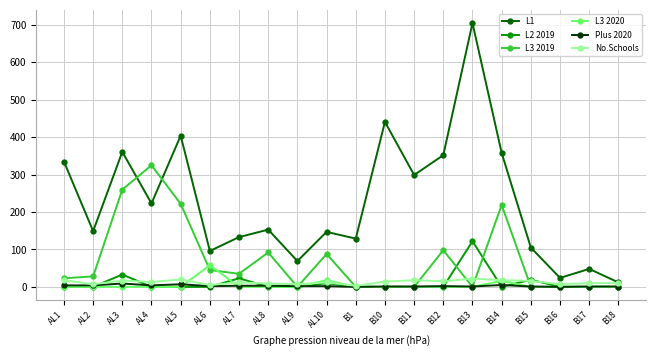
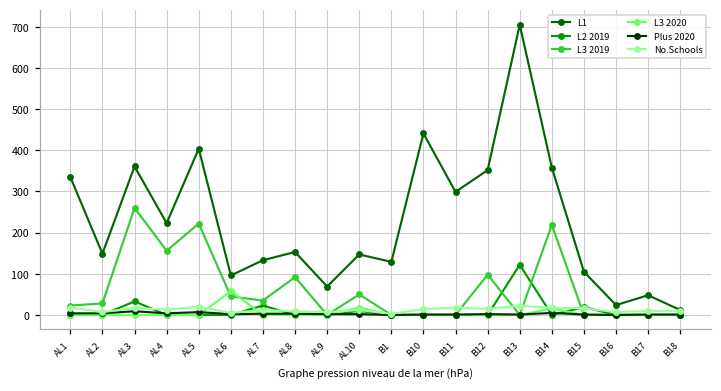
  {
    "L3 2019": {
      "AL2": 30,
      "AL3": 260,
-     "AL4": 330,
+     "AL4": 160,
      "AL5": 220,
      "AL6": 50,
      "AL7": 40,
      "AL8": 90,
-     "AL10": 90,
+     "AL10": 50,
      "B12": 100,
      "B14": 220
    },
    "L3 2020": {
      "AL3": 0,
      "AL6": 60
    },
    "No.Schools": {
      "AL3": 20,
      "AL4": 10,
      "AL5": 20,
      "AL7": 10,
      "B10": 10,
      "B11": 20,
      "B12": 20,
      "B13": 20,
      "B16": 10,
      "B17": 10
    }
  }
